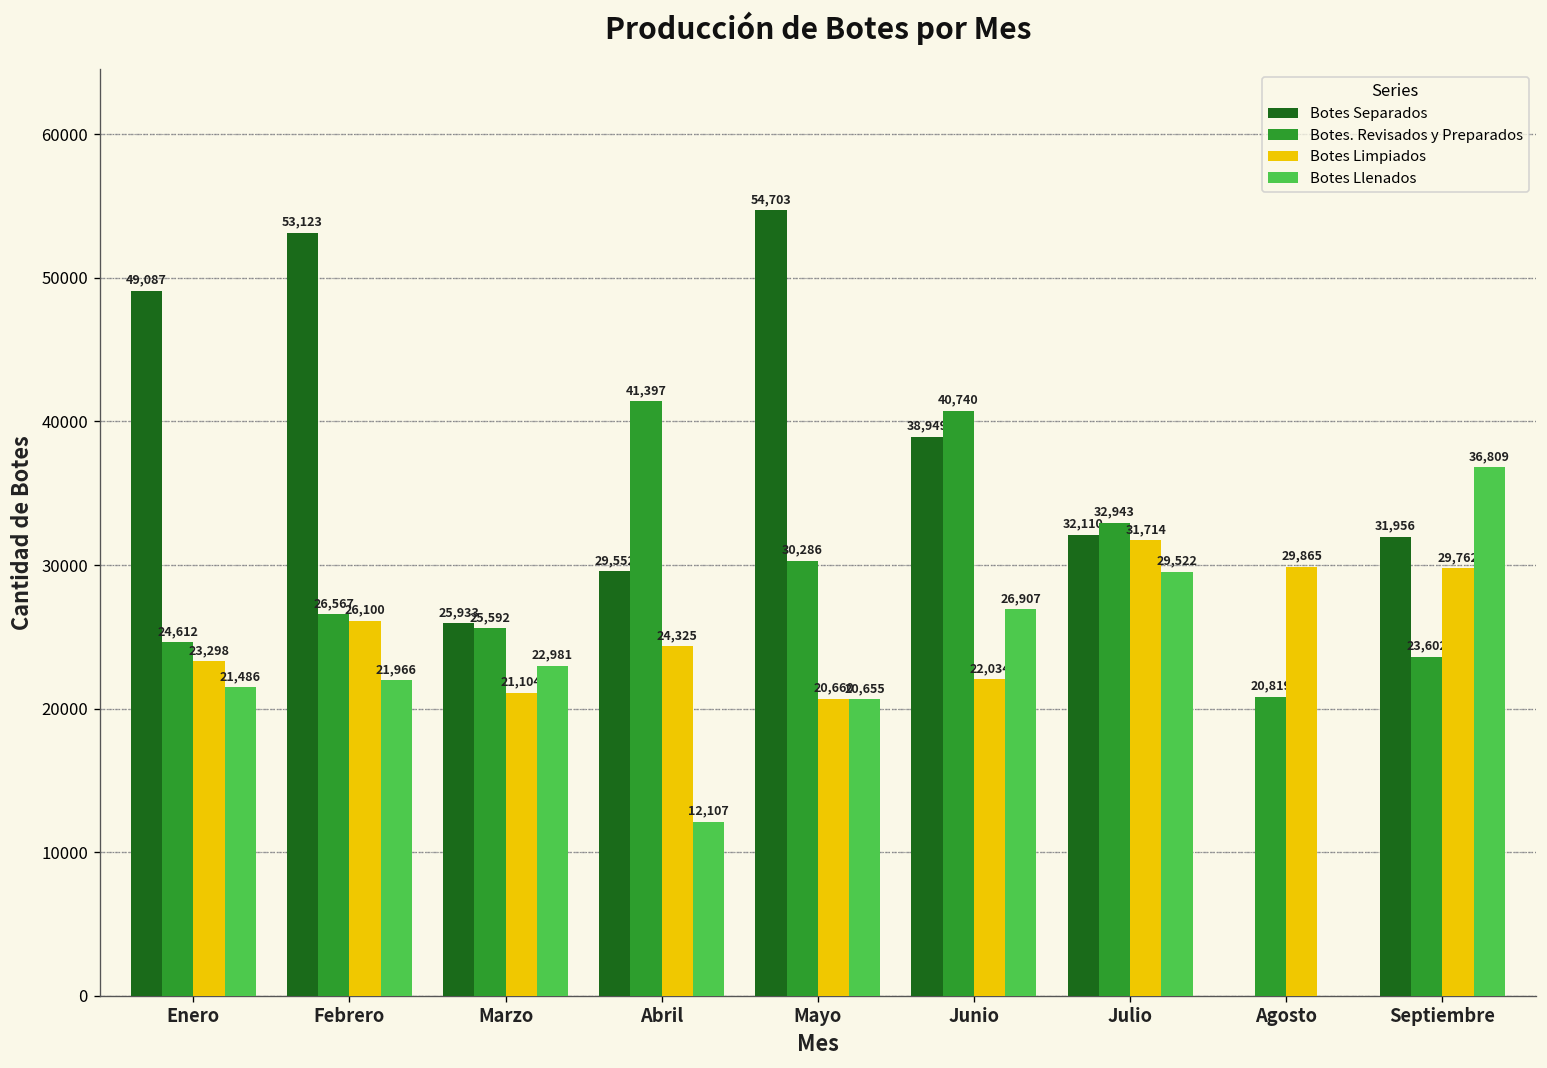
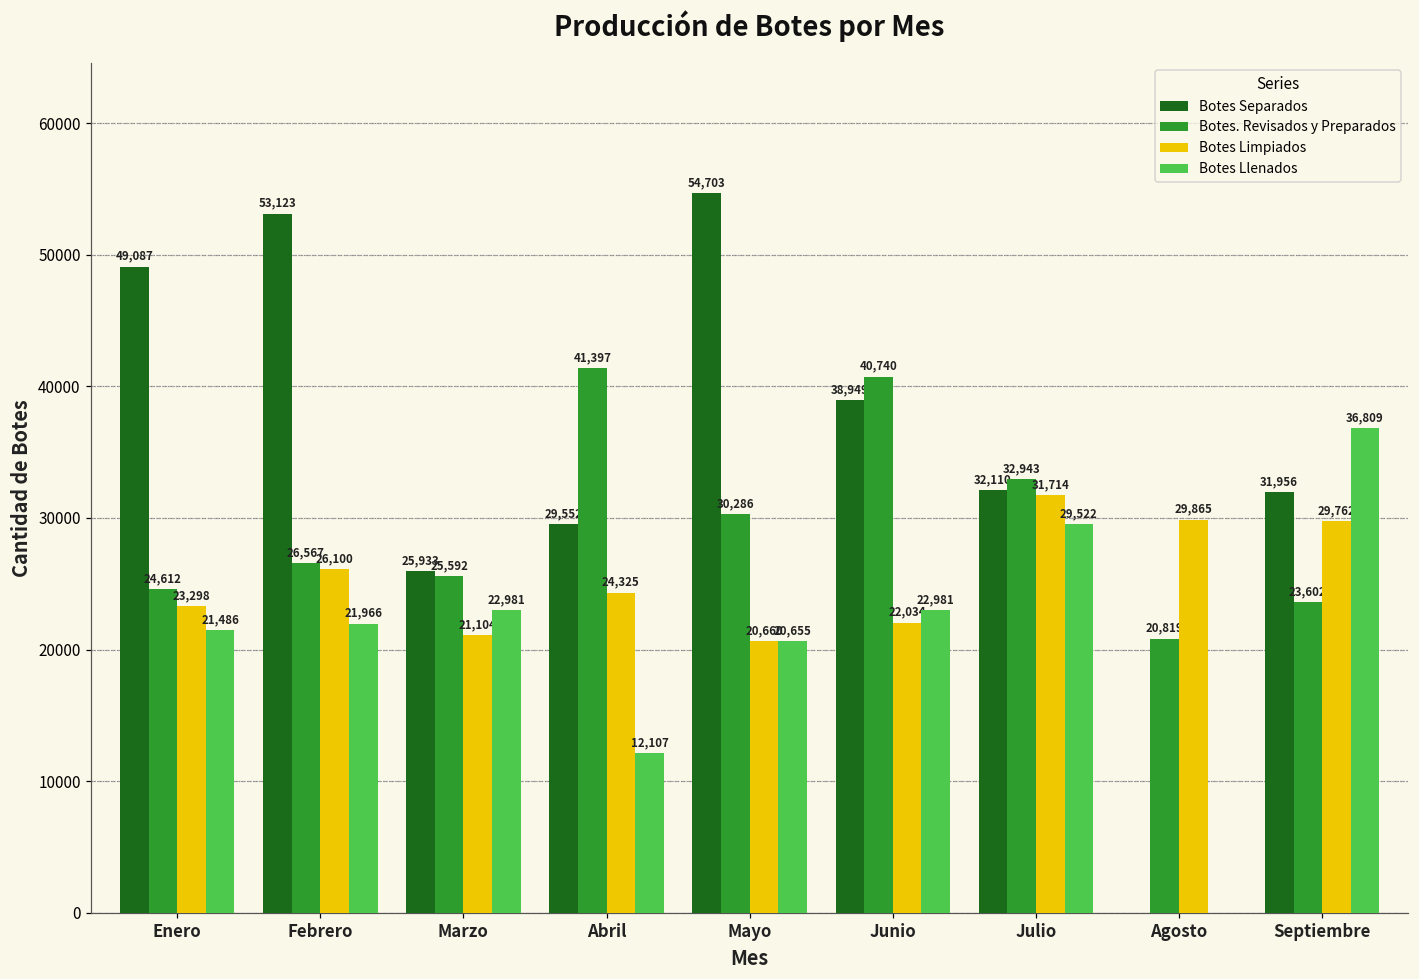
  {
    "Botes Limpiados": {
      "Enero": "23,298",
      "Febrero": "26,100",
      "Marzo": "21,104",
      "Abril": "24,325",
      "Junio": "22,034",
      "Julio": "31,714",
      "Agosto": "29,865",
      "Septiembre": "29,762"
    },
    "Botes Llenados": {
      "Enero": "21,486",
      "Febrero": "21,966",
      "Marzo": "22,981",
      "Abril": "12,107",
-     "Junio": "26,907",
+     "Junio": "22,981",
      "Julio": "29,522",
      "Septiembre": "36,809"
    }
  }
